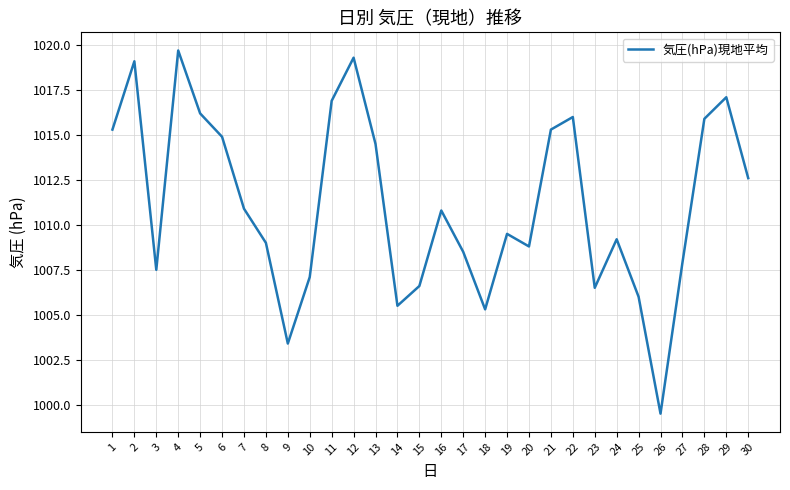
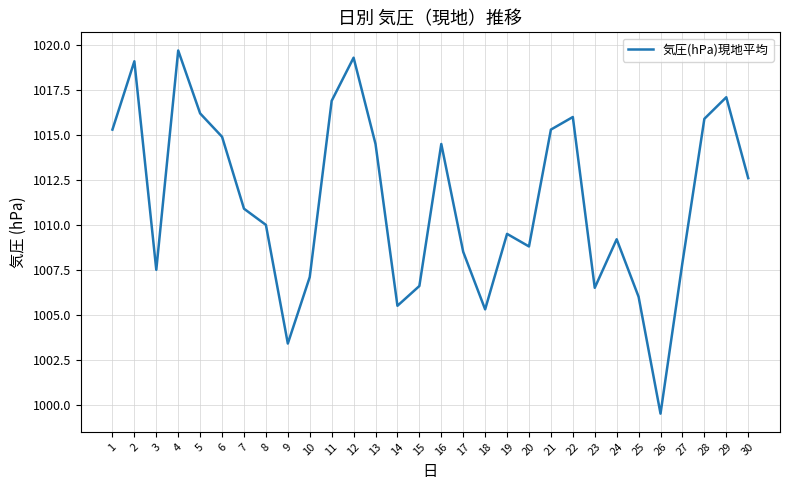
  {
    "1": 1015.3,
    "2": 1019.1,
    "3": 1007.5,
    "4": 1019.7,
    "5": 1016.2,
    "6": 1014.9,
    "7": 1010.9,
-   "8": 1009,
+   "8": 1010,
    "9": 1003.4,
    "10": 1007.1,
    "11": 1016.9,
    "12": 1019.3,
    "13": 1014.5,
    "14": 1005.5,
    "15": 1006.6,
-   "16": 1010.8,
+   "16": 1014.5,
    "17": 1008.5,
    "18": 1005.3,
    "19": 1009.5,
    "20": 1008.8,
    "21": 1015.3,
    "22": 1016.0,
    "23": 1006.5,
    "24": 1009.2,
    "25": 1006.0,
    "26": 999.5,
    "27": 1007.9,
    "28": 1015.9,
    "29": 1017.1,
    "30": 1012.6
  }
